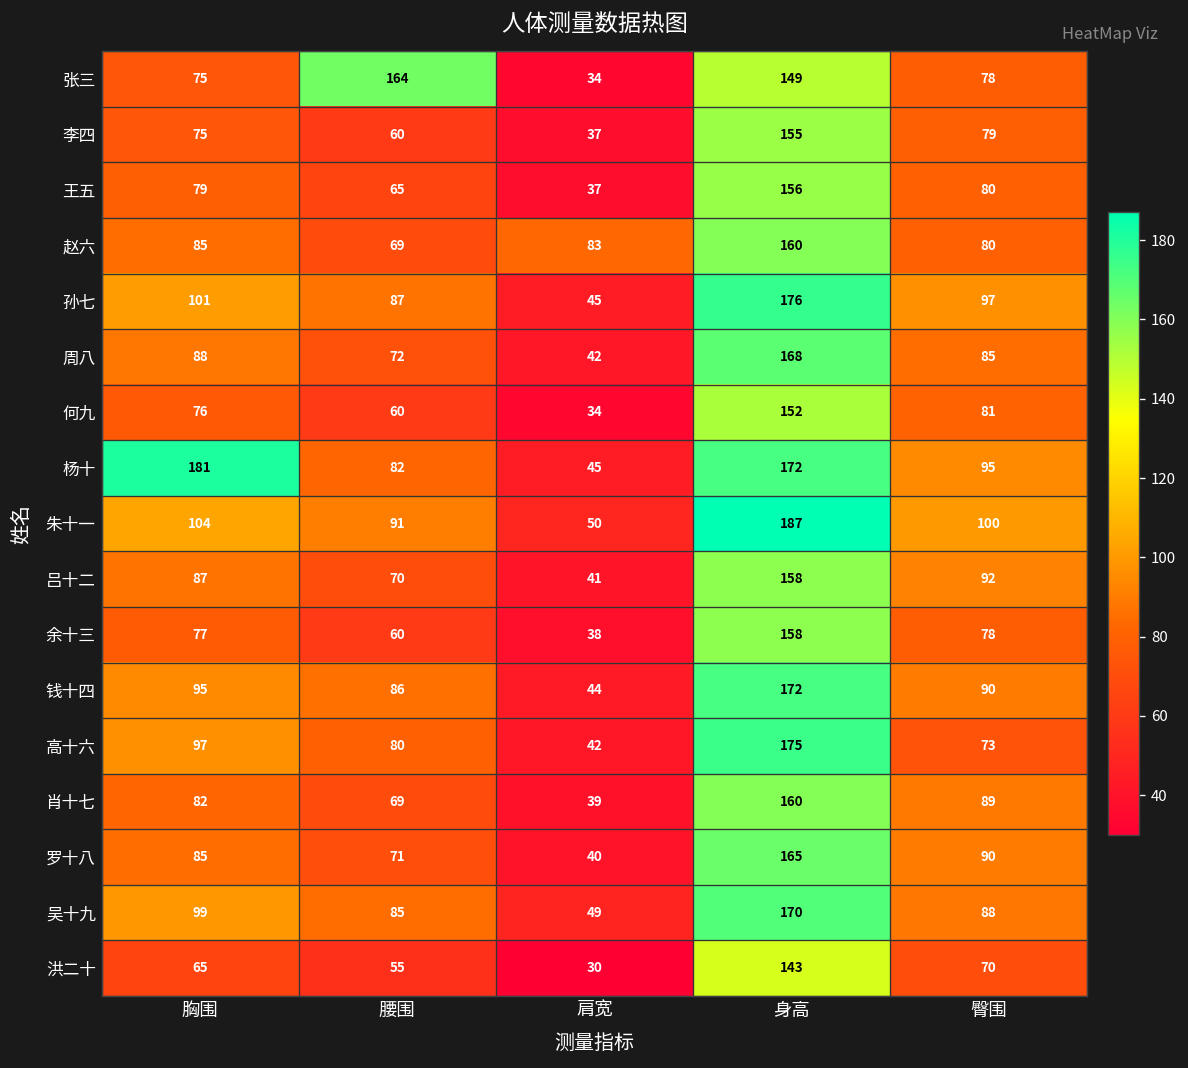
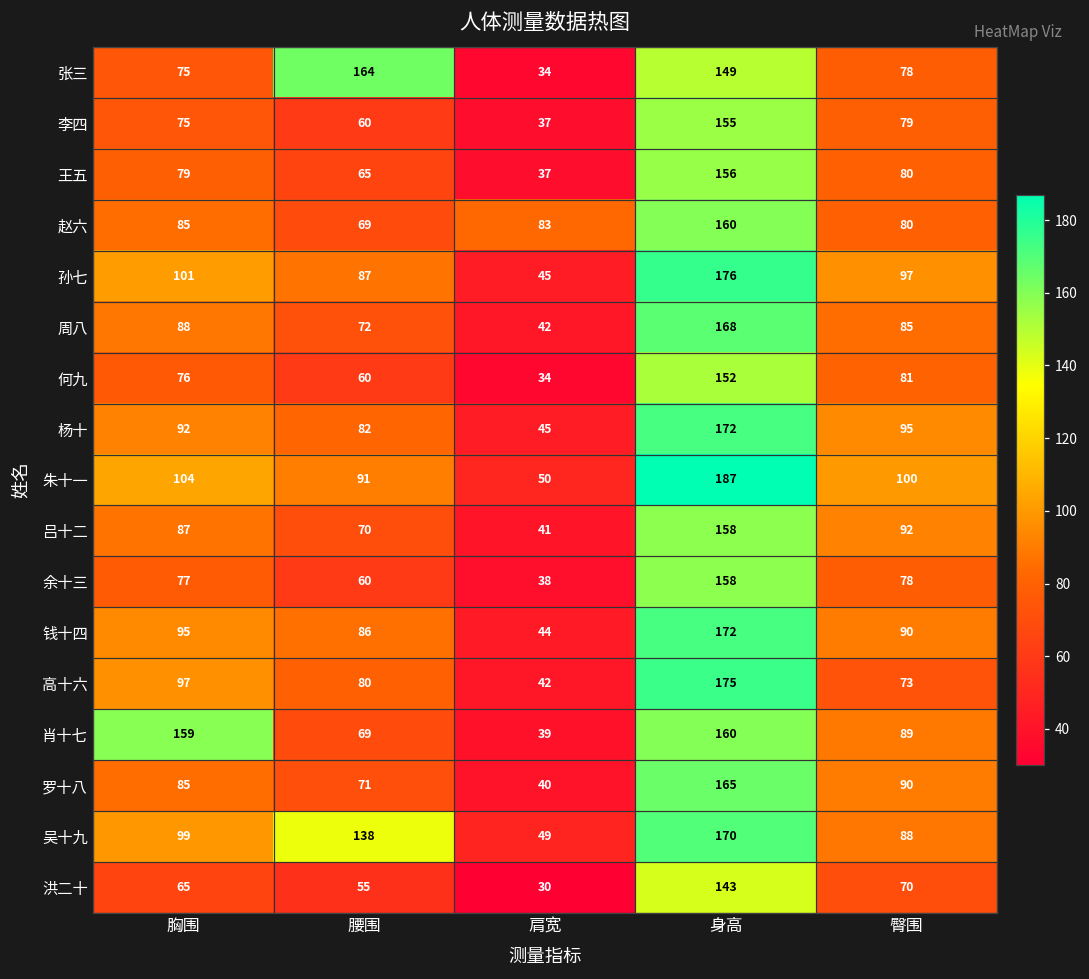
  {
    "张三": {
      "胸围": 75,
      "腰围": 164,
      "肩宽": 34,
      "身高": 149,
      "臀围": 78
    },
    "李四": {
      "胸围": 75,
      "腰围": 60,
      "肩宽": 37,
      "身高": 155,
      "臀围": 79
    },
    "王五": {
      "胸围": 79,
      "腰围": 65,
      "肩宽": 37,
      "身高": 156,
      "臀围": 80
    },
    "赵六": {
      "胸围": 85,
      "腰围": 69,
      "肩宽": 83,
      "身高": 160,
      "臀围": 80
    },
    "孙七": {
      "胸围": 101,
      "腰围": 87,
      "肩宽": 45,
      "身高": 176,
      "臀围": 97
    },
    "周八": {
      "胸围": 88,
      "腰围": 72,
      "肩宽": 42,
      "身高": 168,
      "臀围": 85
    },
    "何九": {
      "胸围": 76,
      "腰围": 60,
      "肩宽": 34,
      "身高": 152,
      "臀围": 81
    },
    "杨十": {
-     "胸围": 181,
+     "胸围": 92,
      "腰围": 82,
      "肩宽": 45,
      "身高": 172,
      "臀围": 95
    },
    "朱十一": {
      "胸围": 104,
      "腰围": 91,
      "肩宽": 50,
      "身高": 187,
      "臀围": 100
    },
    "吕十二": {
      "胸围": 87,
      "腰围": 70,
      "肩宽": 41,
      "身高": 158,
      "臀围": 92
    },
    "余十三": {
      "胸围": 77,
      "腰围": 60,
      "肩宽": 38,
      "身高": 158,
      "臀围": 78
    },
    "钱十四": {
      "胸围": 95,
      "腰围": 86,
      "肩宽": 44,
      "身高": 172,
      "臀围": 90
    },
    "高十六": {
      "胸围": 97,
      "腰围": 80,
      "肩宽": 42,
      "身高": 175,
      "臀围": 73
    },
    "肖十七": {
-     "胸围": 82,
+     "胸围": 159,
      "腰围": 69,
      "肩宽": 39,
      "身高": 160,
      "臀围": 89
    },
    "罗十八": {
      "胸围": 85,
      "腰围": 71,
      "肩宽": 40,
      "身高": 165,
      "臀围": 90
    },
    "吴十九": {
      "胸围": 99,
-     "腰围": 85,
+     "腰围": 138,
      "肩宽": 49,
      "身高": 170,
      "臀围": 88
    },
    "洪二十": {
      "胸围": 65,
      "腰围": 55,
      "肩宽": 30,
      "身高": 143,
      "臀围": 70
    }
  }
